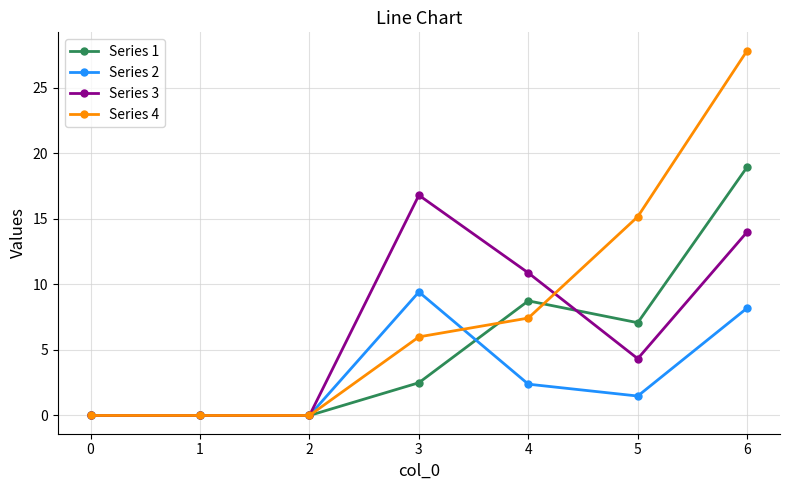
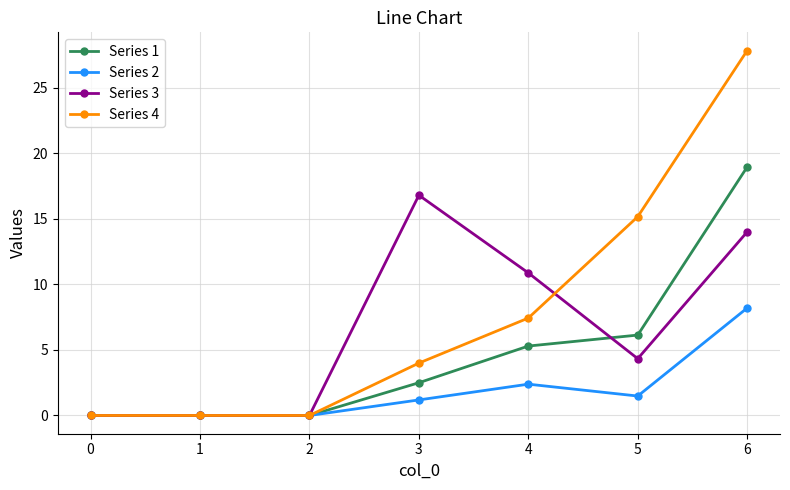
  {
    "Series 1": {
      "3": 2.5,
-     "4": 8.8,
-     "5": 7.1,
+     "4": 5.3,
+     "5": 6.1,
      "6": 19.0
    },
    "Series 2": {
-     "3": 9.4,
+     "3": 1.2,
      "4": 2.4,
      "5": 1.5,
      "6": 8.2
    },
    "Series 3": {
      "3": 16.8,
      "4": 10.9,
      "5": 4.3,
      "6": 14.0
    },
    "Series 4": {
-     "3": 6,
+     "3": 4,
      "4": 7.4,
      "5": 15,
      "6": 28
    }
  }
